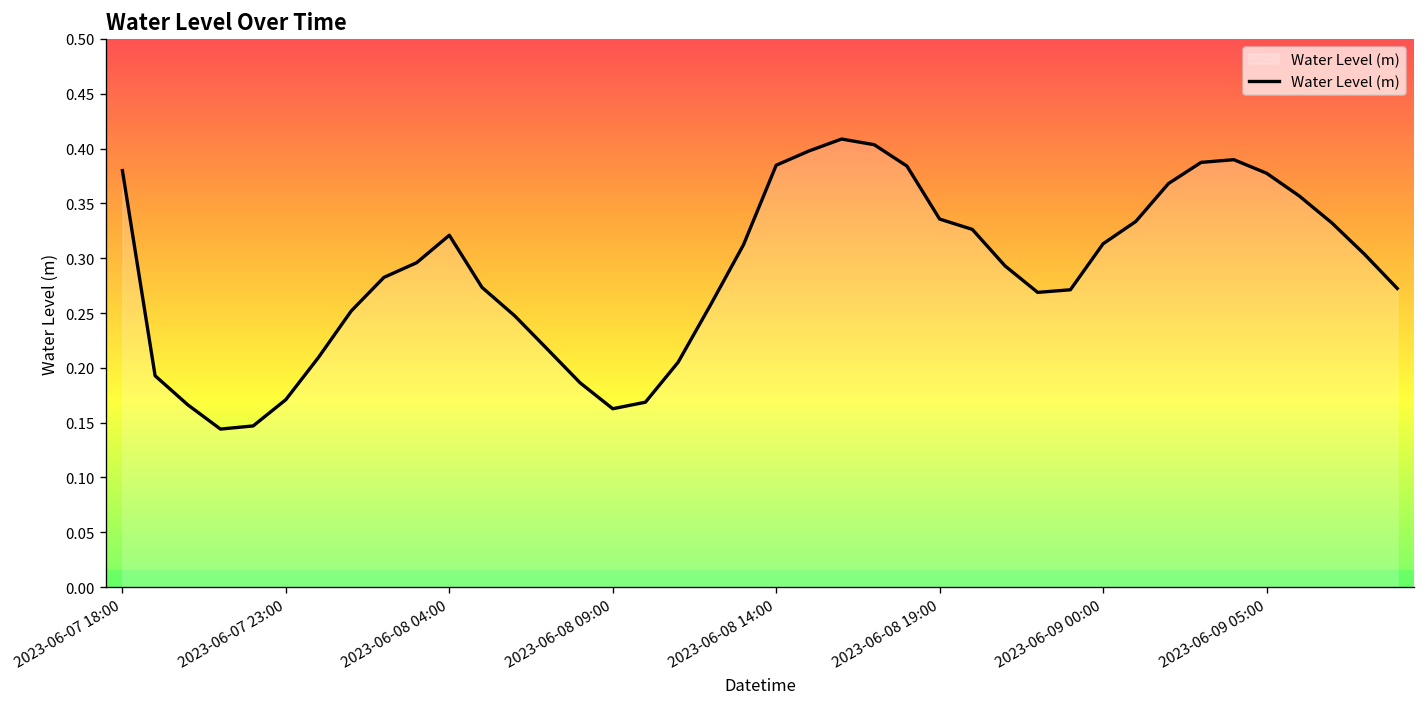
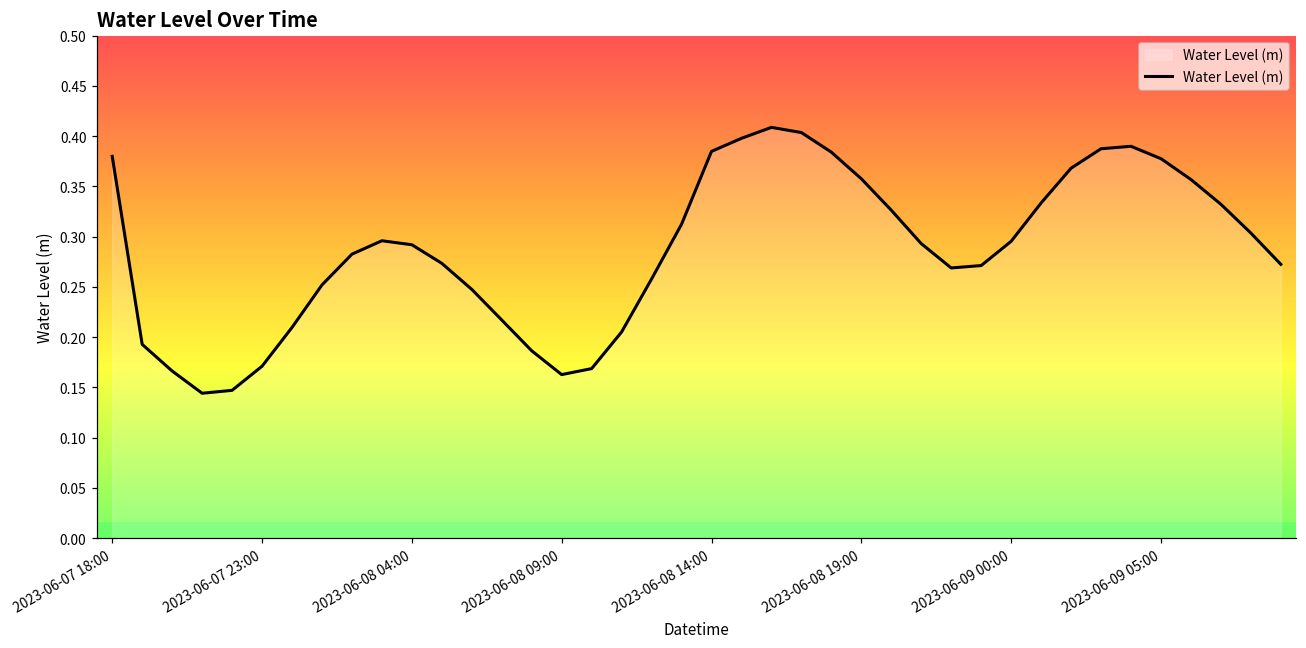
  {
    "2023-06-07 18:00": 0.38,
    "2023-06-07 23:00": 0.17,
-   "2023-06-08 04:00": 0.32,
+   "2023-06-08 04:00": 0.29,
    "2023-06-08 09:00": 0.16,
    "2023-06-08 14:00": 0.38,
-   "2023-06-08 19:00": 0.34,
-   "2023-06-09 00:00": 0.31,
+   "2023-06-08 19:00": 0.36,
+   "2023-06-09 00:00": 0.30,
    "2023-06-09 05:00": 0.38
  }
